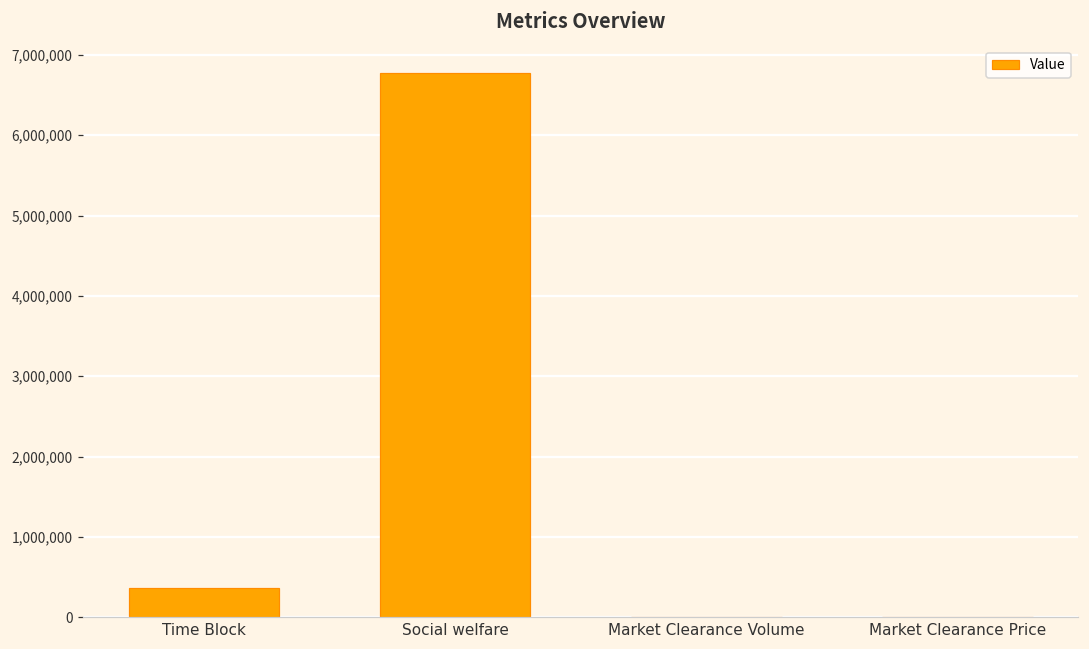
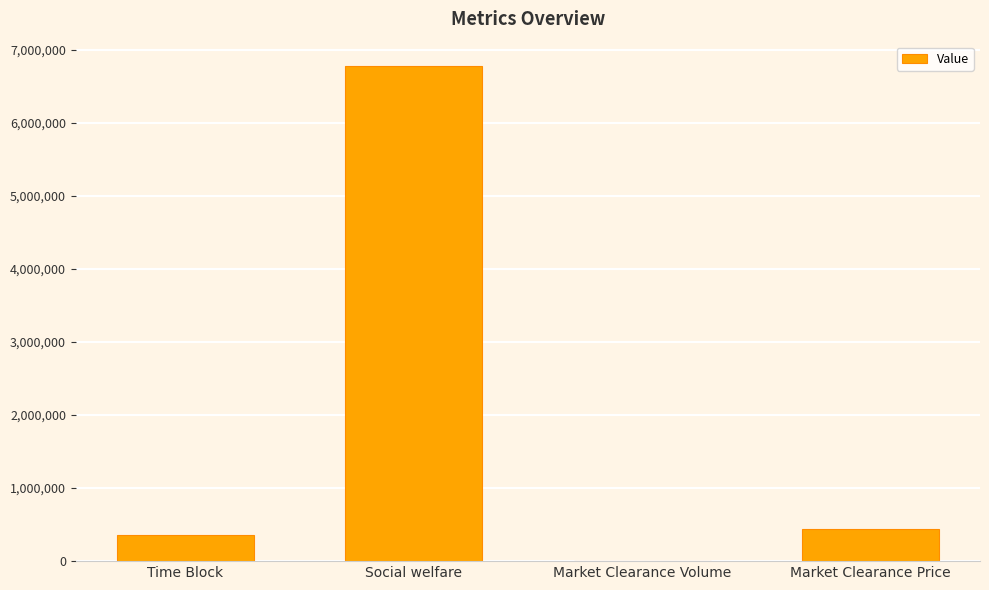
  {
    "Time Block": "400,000",
    "Social welfare": "6,800,000",
-   "Market Clearance Price": "0"
+   "Market Clearance Price": "400,000"
  }
